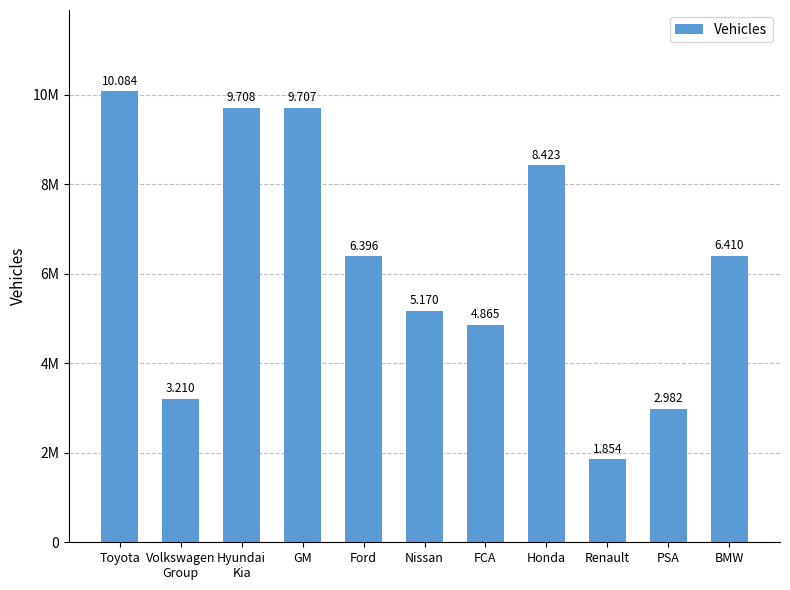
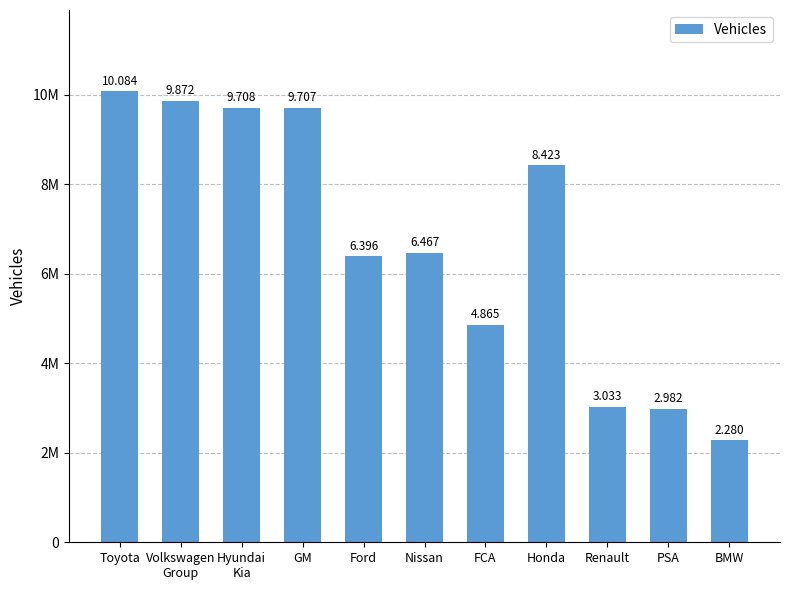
  {
-   "Volkswagen Group": 3.210,
-   "Nissan": 5.170,
-   "Renault": 1.854,
-   "BMW": 6.410
+   "Volkswagen Group": 9.872,
+   "Nissan": 6.467,
+   "Renault": 3.033,
+   "BMW": 2.280
  }
